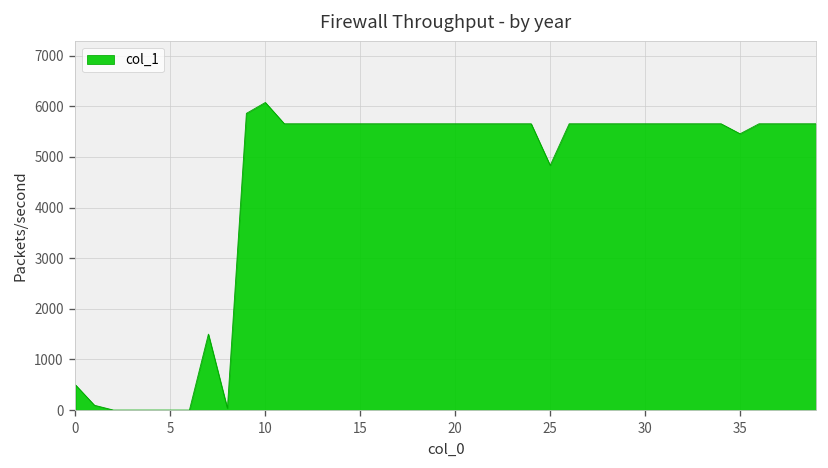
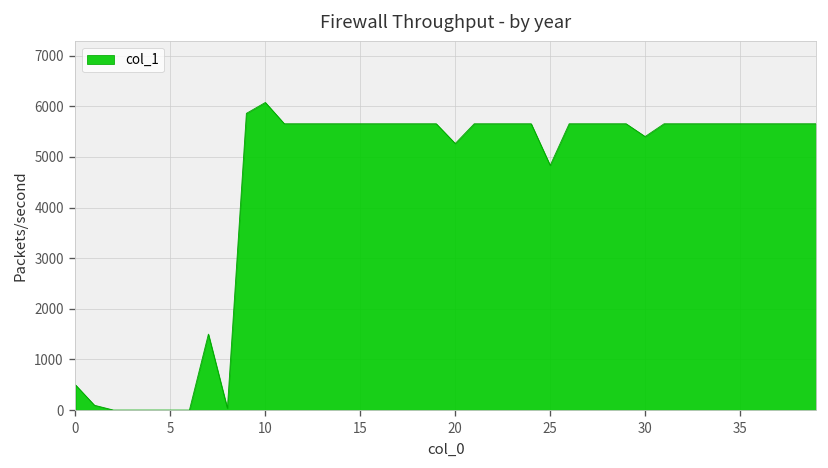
  {
    "0": 500,
    "5": 0,
    "10": 6100,
    "15": 5700,
-   "20": 5700,
+   "20": 5300,
    "25": 4800,
-   "30": 5700,
-   "35": 5500
+   "30": 5400,
+   "35": 5700
  }
